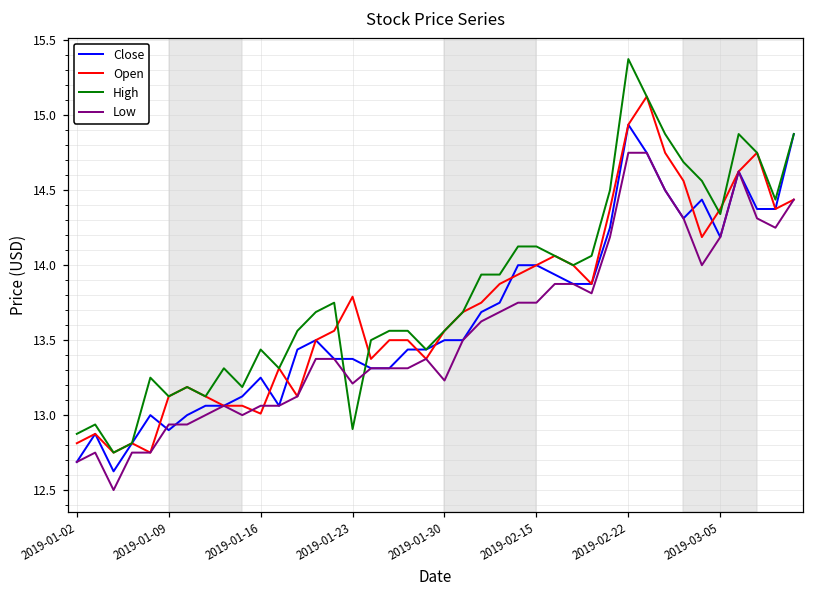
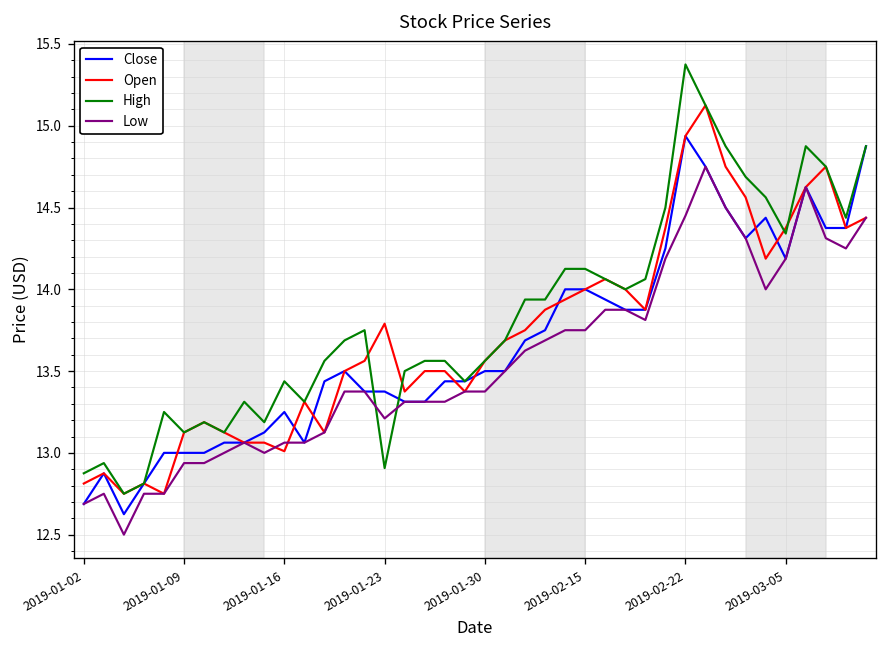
  {
    "Close": {
-     "2019-01-09": 12.9,
+     "2019-01-09": 13.0,
      "2019-01-16": 13.25,
      "2019-01-23": 13.38,
      "2019-01-30": 13.5
    },
    "Open": {
      "2019-01-02": 12.81,
      "2019-01-16": 13.01,
      "2019-01-23": 13.79,
      "2019-03-05": 14.38
    },
    "High": {
      "2019-01-02": 12.88,
      "2019-01-16": 13.44,
      "2019-01-23": 12.91,
      "2019-02-15": 14.13,
      "2019-02-22": 15.38,
      "2019-03-05": 14.34
    },
    "Low": {
      "2019-01-09": 12.94,
      "2019-01-16": 13.06,
      "2019-01-23": 13.21,
-     "2019-01-30": 13.23,
+     "2019-01-30": 13.38,
      "2019-02-15": 13.75,
-     "2019-02-22": 14.75
+     "2019-02-22": 14.45
    }
  }
